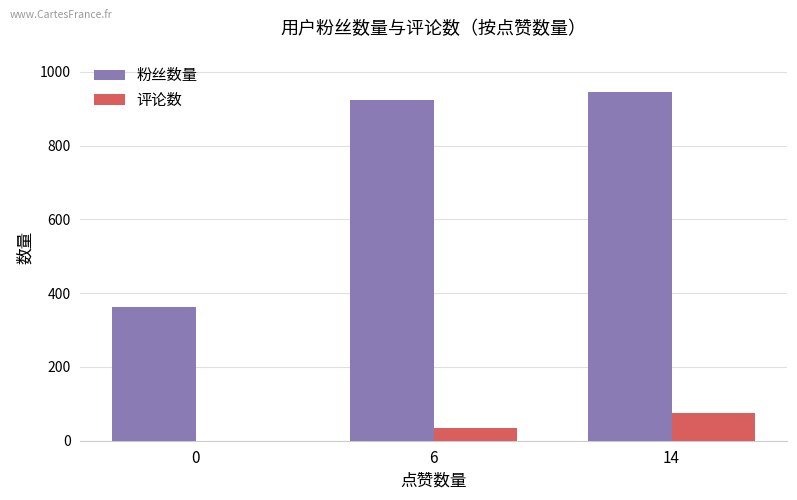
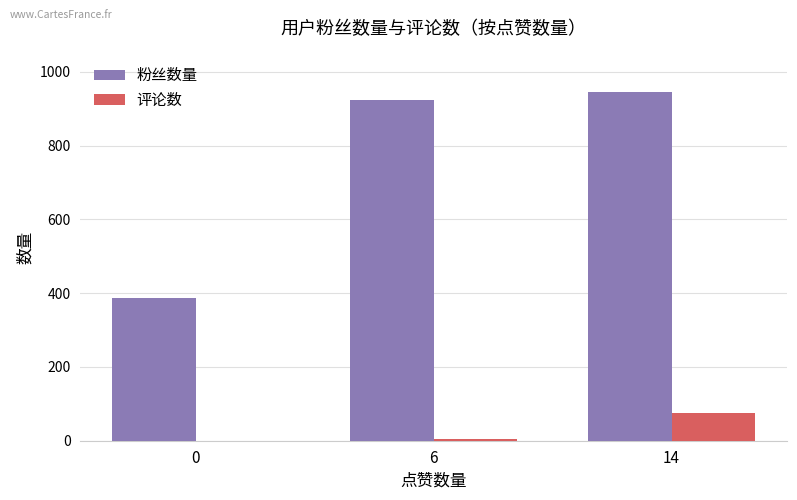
  {
    "粉丝数量": {
-     "0": 360,
+     "0": 390,
      "6": 920,
      "14": 950
    },
    "评论数": {
      "0": 0,
-     "6": 30,
+     "6": 0,
      "14": 70
    }
  }
